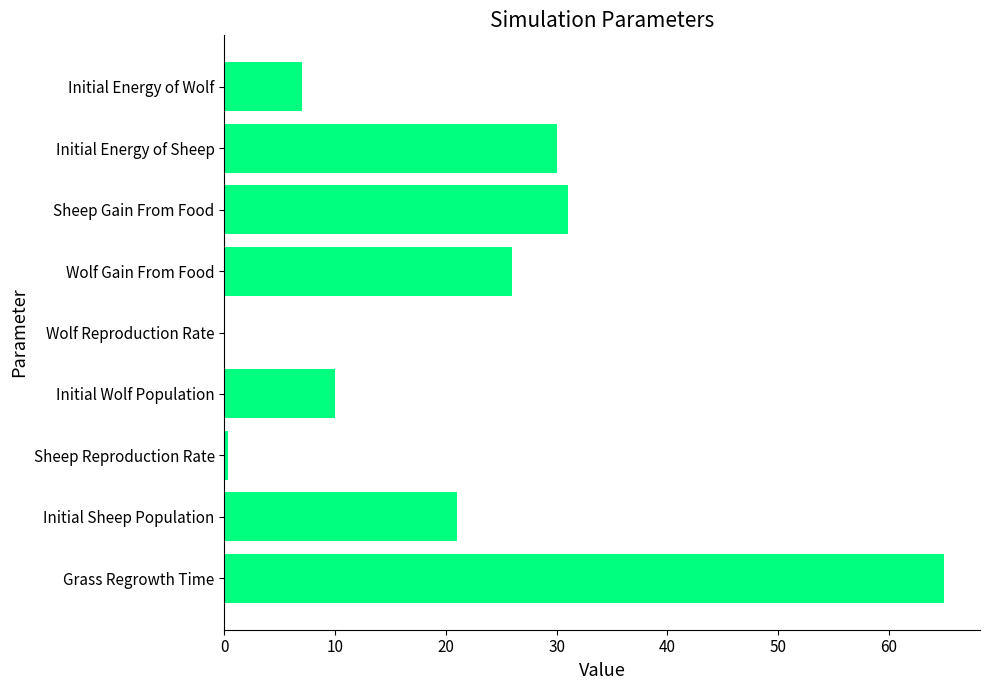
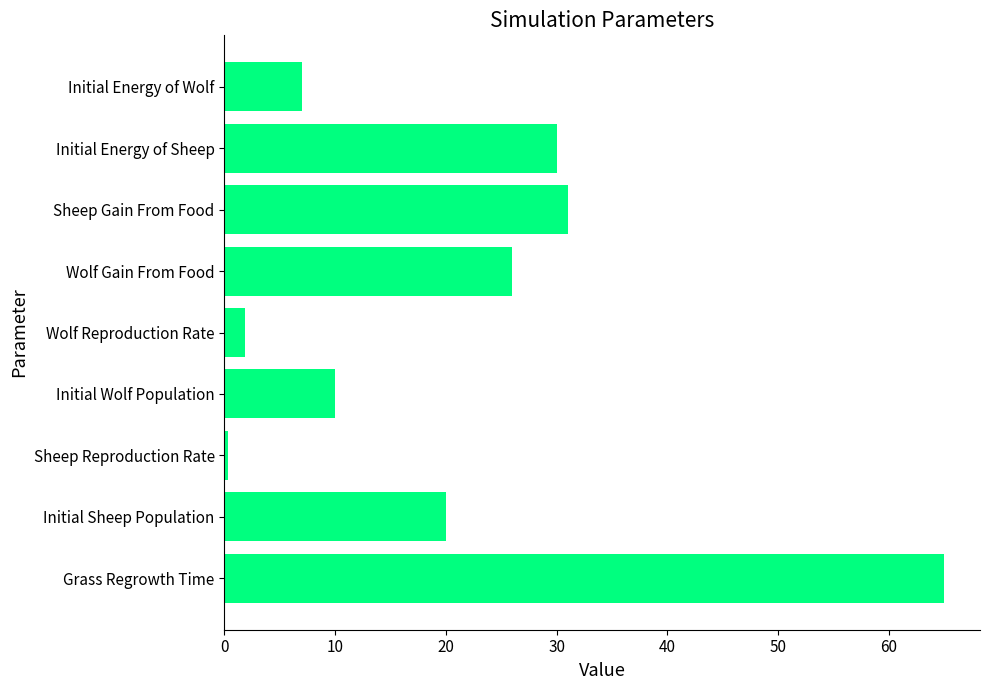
  {
    "Initial Energy of Wolf": 7.0,
    "Initial Energy of Sheep": 30.0,
    "Sheep Gain From Food": 31.0,
    "Wolf Gain From Food": 26.0,
-   "Wolf Reproduction Rate": 0.1,
+   "Wolf Reproduction Rate": 1.9,
    "Initial Wolf Population": 10.0,
    "Sheep Reproduction Rate": 0.3,
-   "Initial Sheep Population": 21,
+   "Initial Sheep Population": 20,
    "Grass Regrowth Time": 65.0
  }
